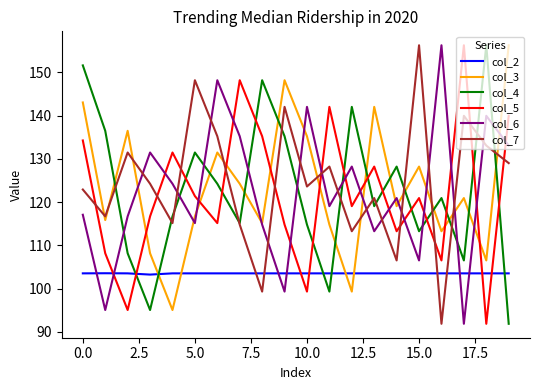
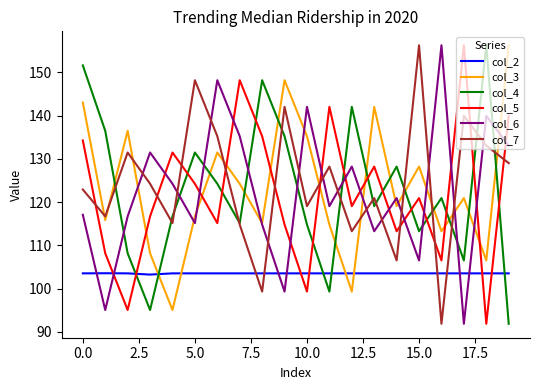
  {
    "col_2": {
      "0.0": 104,
      "5.0": 104,
      "10.0": 104,
      "15.0": 104
    },
    "col_3": {
      "0.0": 143,
      "5.0": 117,
      "10.0": 135,
      "15.0": 128
    },
    "col_4": {
      "0.0": 152,
      "5.0": 131,
      "10.0": 115,
      "15.0": 113
    },
    "col_5": {
      "0.0": 134,
-     "5.0": 121,
+     "5.0": 124,
      "10.0": 99,
      "15.0": 121
    },
    "col_6": {
      "0.0": 117,
      "5.0": 115,
      "10.0": 142,
      "15.0": 107
    },
    "col_7": {
      "0.0": 123,
      "5.0": 148,
-     "10.0": 124,
+     "10.0": 119,
      "15.0": 156
    }
  }
